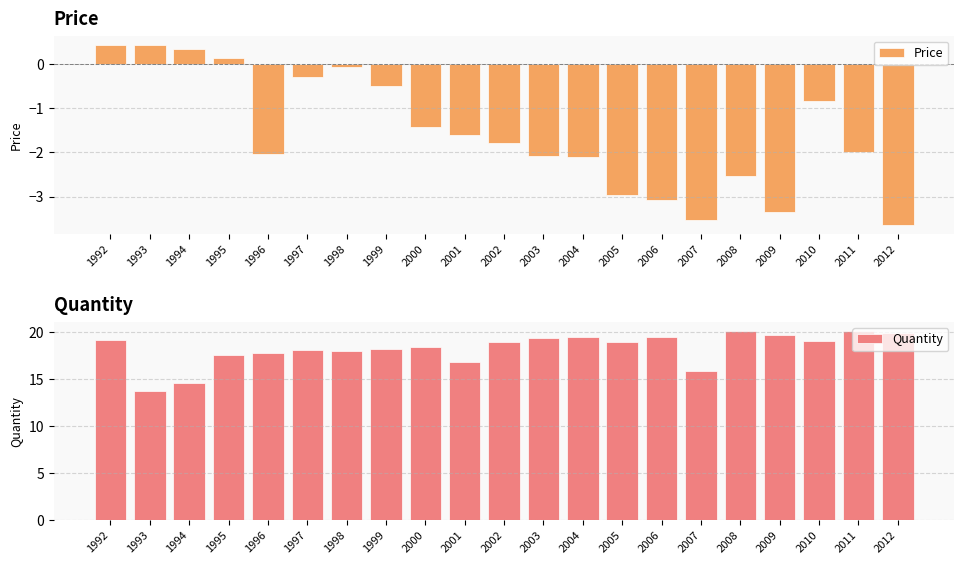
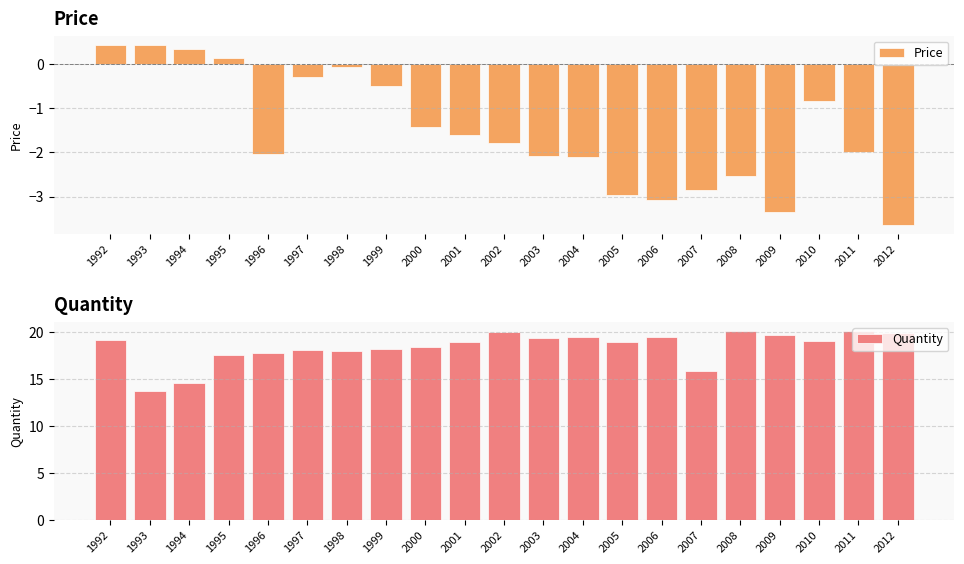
  {
    "Price": {
      "1992": 0.4,
      "1993": 0.4,
      "1994": 0.3,
      "1995": 0.2,
      "1996": -2.0,
      "1997": -0.3,
      "1998": -0.1,
      "1999": -0.5,
      "2000": -1.4,
      "2001": -1.6,
      "2002": -1.8,
      "2003": -2.1,
      "2004": -2.1,
      "2005": -3.0,
      "2006": -3.1,
-     "2007": -3.5,
+     "2007": -2.9,
      "2008": -2.5,
      "2009": -3.4,
      "2010": -0.8,
      "2011": -2.0,
      "2012": -3.6
    },
    "Quantity": {
      "1992": 19,
      "1993": 14,
      "1994": 15,
      "1995": 17,
      "1996": 18,
      "1997": 18,
      "1998": 18,
      "1999": 18,
      "2000": 18,
-     "2001": 17,
-     "2002": 19,
+     "2001": 19,
+     "2002": 20,
      "2003": 19,
      "2004": 19,
      "2005": 19,
      "2006": 19,
      "2007": 16,
      "2008": 20,
      "2009": 20,
      "2010": 19
    }
  }
